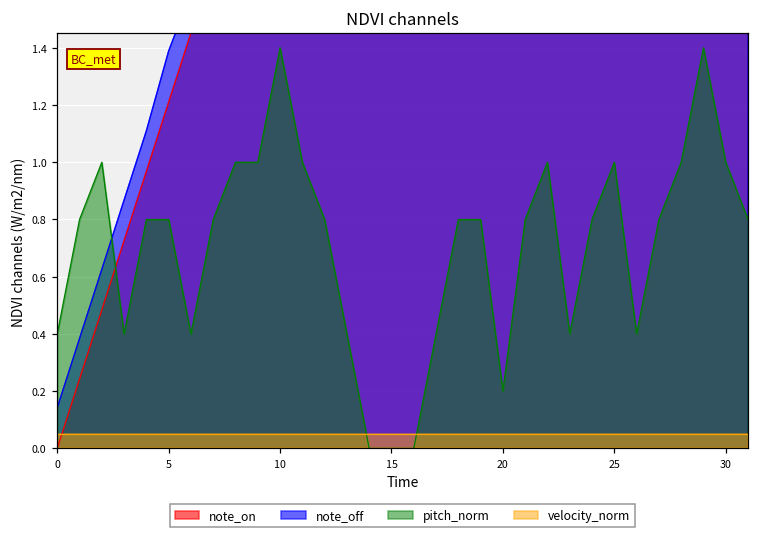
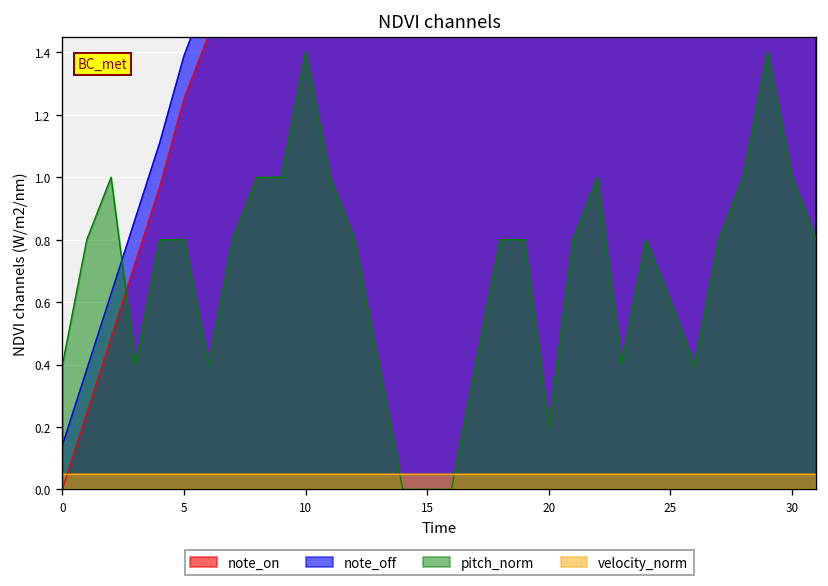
  {
    "note_on": {
      "0": 0.00,
-     "5": 1.21
+     "5": 1.25
    },
    "note_off": {
      "0": 0.14,
      "5": 1.39
    },
    "pitch_norm": {
      "0": 0.40,
      "5": 0.80,
      "10": 1.40,
      "15": 0.00,
      "20": 0.20,
-     "25": 1.00,
+     "25": 0.60,
      "30": 1.00
    },
    "velocity_norm": {
      "0": 0.05,
      "5": 0.05,
      "10": 0.05,
      "15": 0.05,
      "20": 0.05,
      "25": 0.05,
      "30": 0.05
    }
  }
